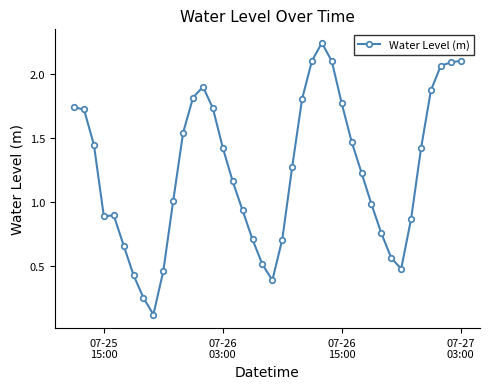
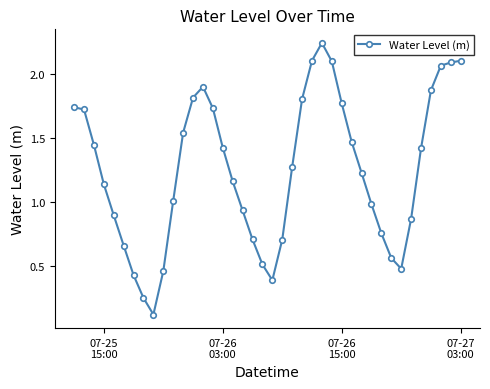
  {
-   "07-25 15:00": 0.89,
+   "07-25 15:00": 1.14,
    "07-26 03:00": 1.42,
    "07-26 15:00": 1.77,
    "07-27 03:00": 2.10
  }
